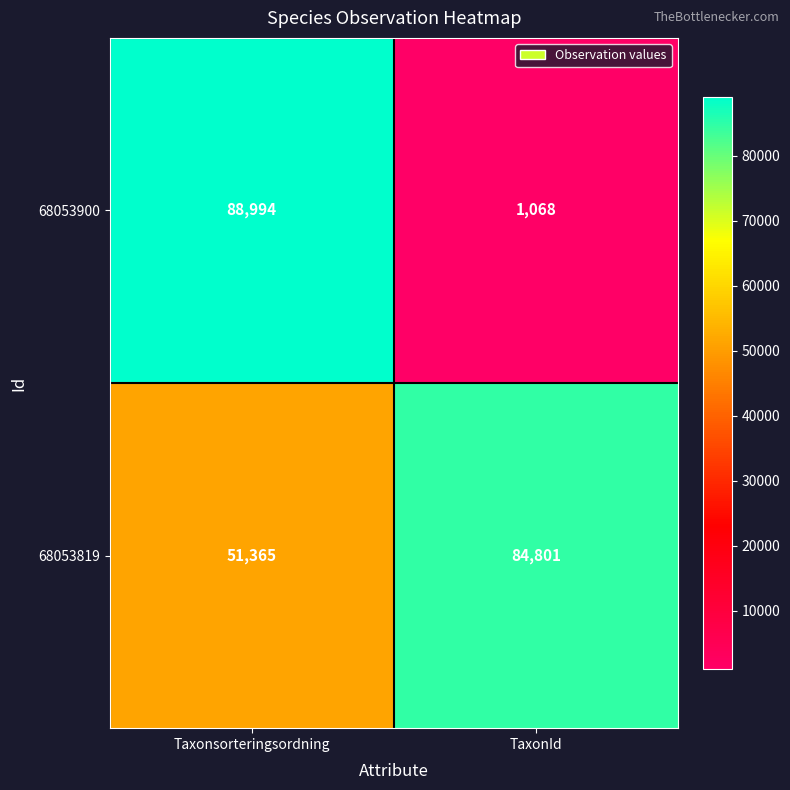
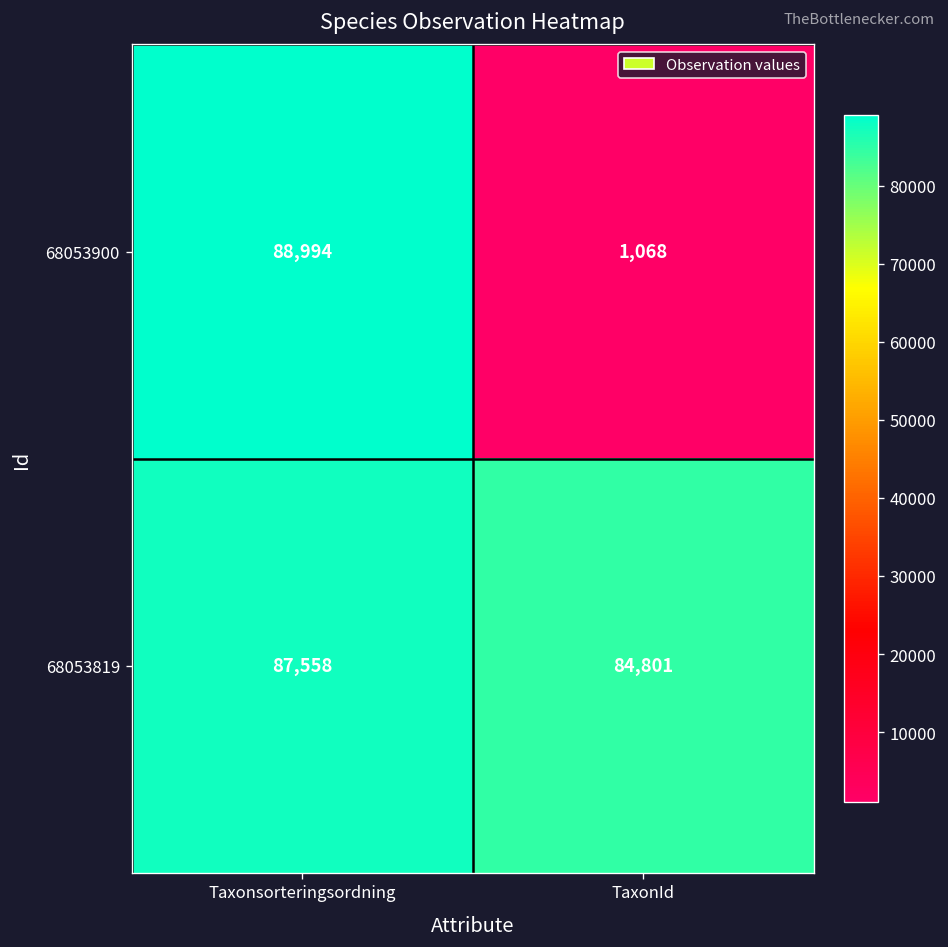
  {
    "68053900": {
      "Taxonsorteringsordning": "88,994",
      "TaxonId": "1,068"
    },
    "68053819": {
-     "Taxonsorteringsordning": "51,365",
+     "Taxonsorteringsordning": "87,558",
      "TaxonId": "84,801"
    }
  }
